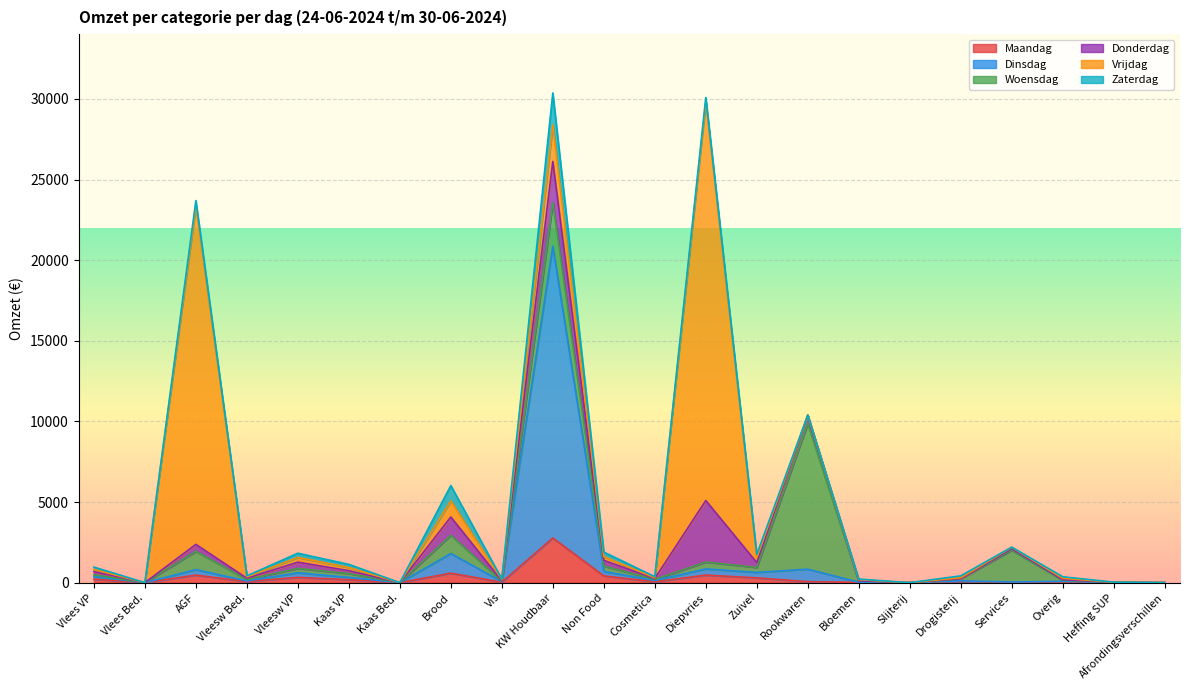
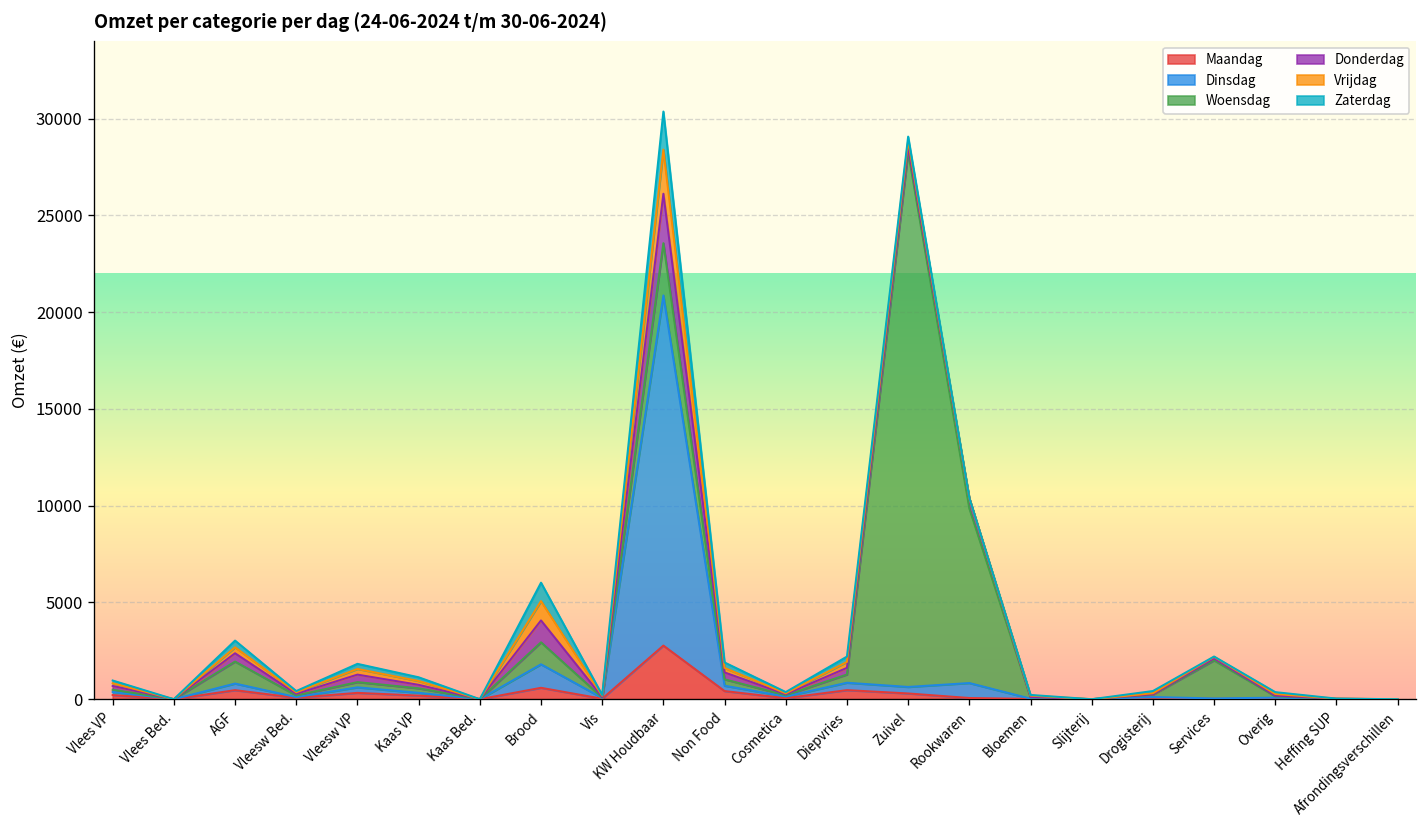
  {
    "Maandag": {
      "Vlees VP": 200,
      "AGF": 500,
      "Vleesw VP": 300,
      "Brood": 600,
      "KW Houdbaar": 2800,
      "Non Food": 400,
      "Diepvries": 500,
      "Zuivel": 300,
      "Rookwaren": 100
    },
    "Woensdag": {
      "AGF": 1100,
      "Vleesw VP": 300,
      "Kaas VP": 200,
      "Brood": 1100,
      "KW Houdbaar": 2700,
      "Non Food": 300,
      "Diepvries": 400,
-     "Zuivel": 300,
+     "Zuivel": 27600,
      "Rookwaren": 9000
    },
    "Donderdag": {
      "AGF": 400,
      "Vleesw VP": 400,
      "Kaas VP": 200,
      "Brood": 1100,
      "KW Houdbaar": 2600,
      "Non Food": 400,
-     "Diepvries": 3800,
+     "Diepvries": 300,
      "Zuivel": 300
    },
    "Vrijdag": {
-     "AGF": 21000,
+     "AGF": 300,
      "Vleesw VP": 300,
      "Kaas VP": 200,
      "Brood": 1000,
      "KW Houdbaar": 2300,
      "Non Food": 200,
-     "Diepvries": 24700,
+     "Diepvries": 300,
      "Zuivel": 300
    }
  }
